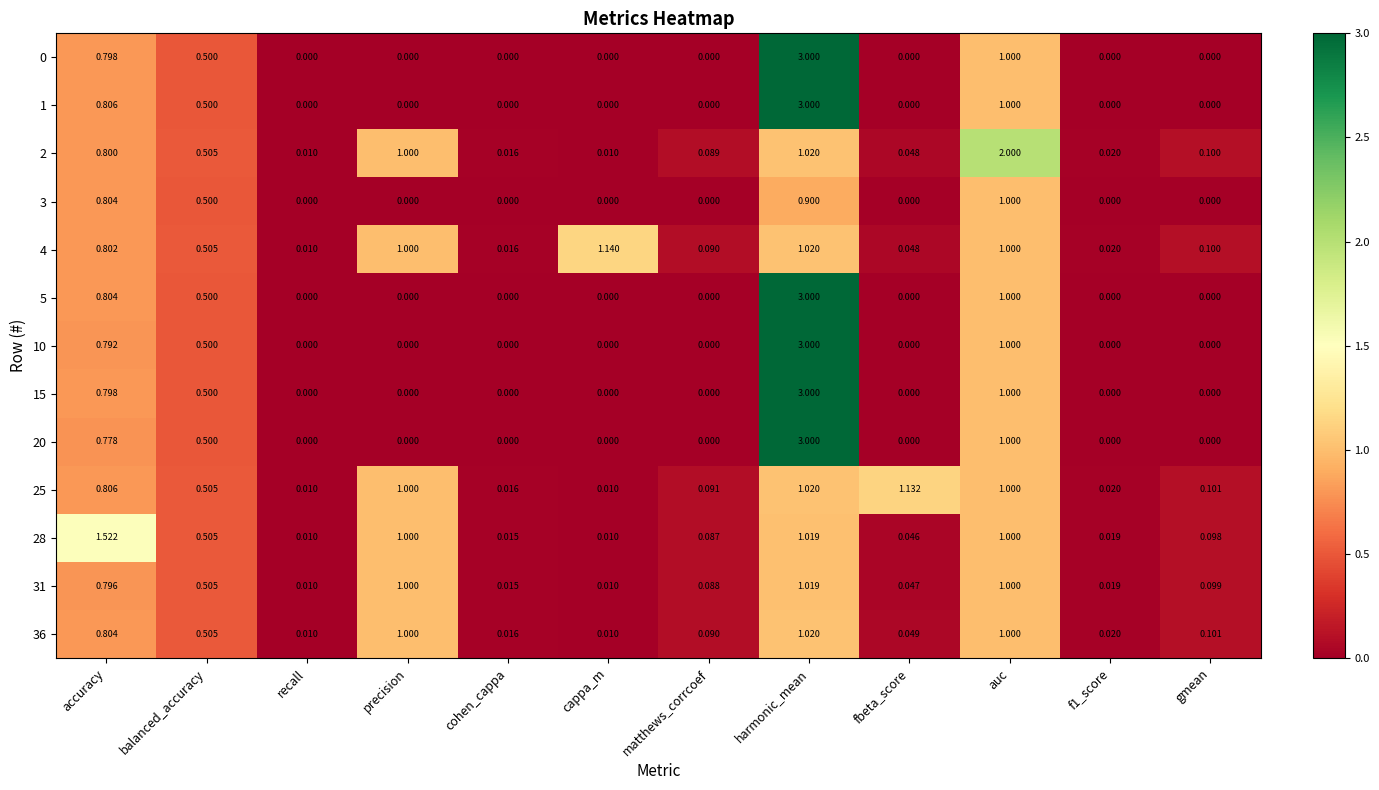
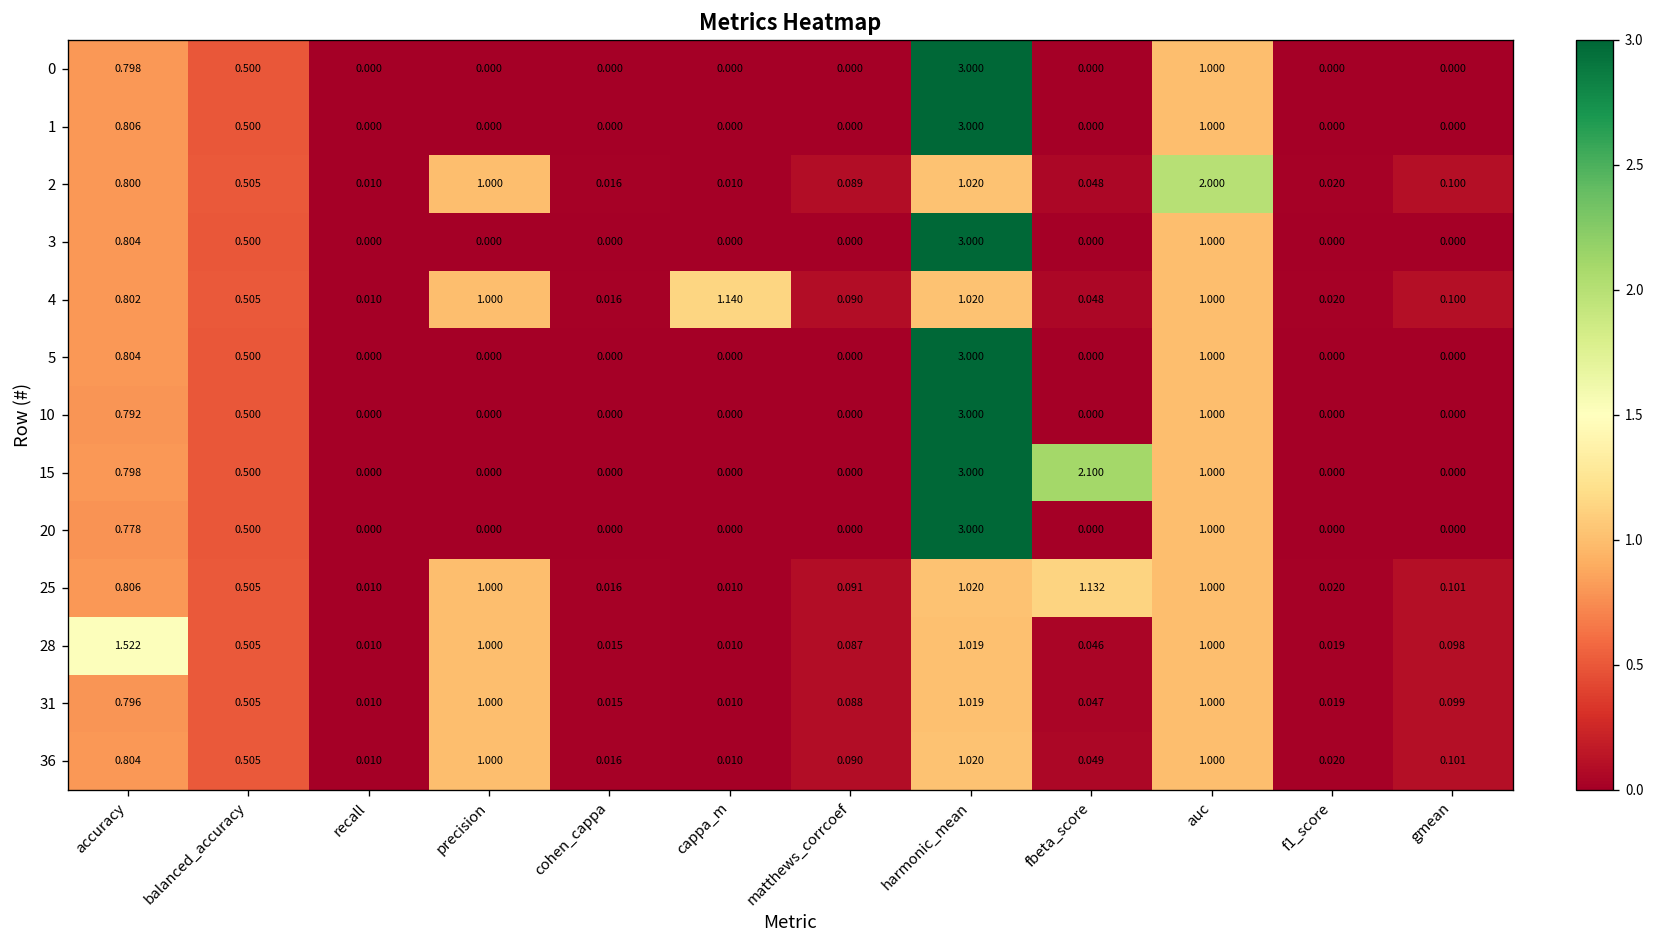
  {
    "0": {
      "accuracy": 0.798,
      "balanced_accuracy": 0.500,
      "recall": 0.000,
      "precision": 0.000,
      "cohen_cappa": 0.000,
      "cappa_m": 0.000,
      "matthews_corrcoef": 0.000,
      "harmonic_mean": 3.000,
      "fbeta_score": 0.000,
      "auc": 1.000,
      "f1_score": 0.000,
      "gmean": 0.000
    },
    "1": {
      "accuracy": 0.806,
      "balanced_accuracy": 0.500,
      "recall": 0.000,
      "precision": 0.000,
      "cohen_cappa": 0.000,
      "cappa_m": 0.000,
      "matthews_corrcoef": 0.000,
      "harmonic_mean": 3.000,
      "fbeta_score": 0.000,
      "auc": 1.000,
      "f1_score": 0.000,
      "gmean": 0.000
    },
    "2": {
      "accuracy": 0.800,
      "balanced_accuracy": 0.505,
      "recall": 0.010,
      "precision": 1.000,
      "cohen_cappa": 0.016,
      "cappa_m": 0.010,
      "matthews_corrcoef": 0.089,
      "harmonic_mean": 1.020,
      "fbeta_score": 0.048,
      "auc": 2.000,
      "f1_score": 0.020,
      "gmean": 0.100
    },
    "3": {
      "accuracy": 0.804,
      "balanced_accuracy": 0.500,
      "recall": 0.000,
      "precision": 0.000,
      "cohen_cappa": 0.000,
      "cappa_m": 0.000,
      "matthews_corrcoef": 0.000,
-     "harmonic_mean": 0.900,
+     "harmonic_mean": 3.000,
      "fbeta_score": 0.000,
      "auc": 1.000,
      "f1_score": 0.000,
      "gmean": 0.000
    },
    "4": {
      "accuracy": 0.802,
      "balanced_accuracy": 0.505,
      "recall": 0.010,
      "precision": 1.000,
      "cohen_cappa": 0.016,
      "cappa_m": 1.140,
      "matthews_corrcoef": 0.090,
      "harmonic_mean": 1.020,
      "fbeta_score": 0.048,
      "auc": 1.000,
      "f1_score": 0.020,
      "gmean": 0.100
    },
    "5": {
      "accuracy": 0.804,
      "balanced_accuracy": 0.500,
      "recall": 0.000,
      "precision": 0.000,
      "cohen_cappa": 0.000,
      "cappa_m": 0.000,
      "matthews_corrcoef": 0.000,
      "harmonic_mean": 3.000,
      "fbeta_score": 0.000,
      "auc": 1.000,
      "f1_score": 0.000,
      "gmean": 0.000
    },
    "10": {
      "accuracy": 0.792,
      "balanced_accuracy": 0.500,
      "recall": 0.000,
      "precision": 0.000,
      "cohen_cappa": 0.000,
      "cappa_m": 0.000,
      "matthews_corrcoef": 0.000,
      "harmonic_mean": 3.000,
      "fbeta_score": 0.000,
      "auc": 1.000,
      "f1_score": 0.000,
      "gmean": 0.000
    },
    "15": {
      "accuracy": 0.798,
      "balanced_accuracy": 0.500,
      "recall": 0.000,
      "precision": 0.000,
      "cohen_cappa": 0.000,
      "cappa_m": 0.000,
      "matthews_corrcoef": 0.000,
      "harmonic_mean": 3.000,
-     "fbeta_score": 0.000,
+     "fbeta_score": 2.100,
      "auc": 1.000,
      "f1_score": 0.000,
      "gmean": 0.000
    },
    "20": {
      "accuracy": 0.778,
      "balanced_accuracy": 0.500,
      "recall": 0.000,
      "precision": 0.000,
      "cohen_cappa": 0.000,
      "cappa_m": 0.000,
      "matthews_corrcoef": 0.000,
      "harmonic_mean": 3.000,
      "fbeta_score": 0.000,
      "auc": 1.000,
      "f1_score": 0.000,
      "gmean": 0.000
    },
    "25": {
      "accuracy": 0.806,
      "balanced_accuracy": 0.505,
      "recall": 0.010,
      "precision": 1.000,
      "cohen_cappa": 0.016,
      "cappa_m": 0.010,
      "matthews_corrcoef": 0.091,
      "harmonic_mean": 1.020,
      "fbeta_score": 1.132,
      "auc": 1.000,
      "f1_score": 0.020,
      "gmean": 0.101
    },
    "28": {
      "accuracy": 1.522,
      "balanced_accuracy": 0.505,
      "recall": 0.010,
      "precision": 1.000,
      "cohen_cappa": 0.015,
      "cappa_m": 0.010,
      "matthews_corrcoef": 0.087,
      "harmonic_mean": 1.019,
      "fbeta_score": 0.046,
      "auc": 1.000,
      "f1_score": 0.019,
      "gmean": 0.098
    },
    "31": {
      "accuracy": 0.796,
      "balanced_accuracy": 0.505,
      "recall": 0.010,
      "precision": 1.000,
      "cohen_cappa": 0.015,
      "cappa_m": 0.010,
      "matthews_corrcoef": 0.088,
      "harmonic_mean": 1.019,
      "fbeta_score": 0.047,
      "auc": 1.000,
      "f1_score": 0.019,
      "gmean": 0.099
    },
    "36": {
      "accuracy": 0.804,
      "balanced_accuracy": 0.505,
      "recall": 0.010,
      "precision": 1.000,
      "cohen_cappa": 0.016,
      "cappa_m": 0.010,
      "matthews_corrcoef": 0.090,
      "harmonic_mean": 1.020,
      "fbeta_score": 0.049,
      "auc": 1.000,
      "f1_score": 0.020,
      "gmean": 0.101
    }
  }
